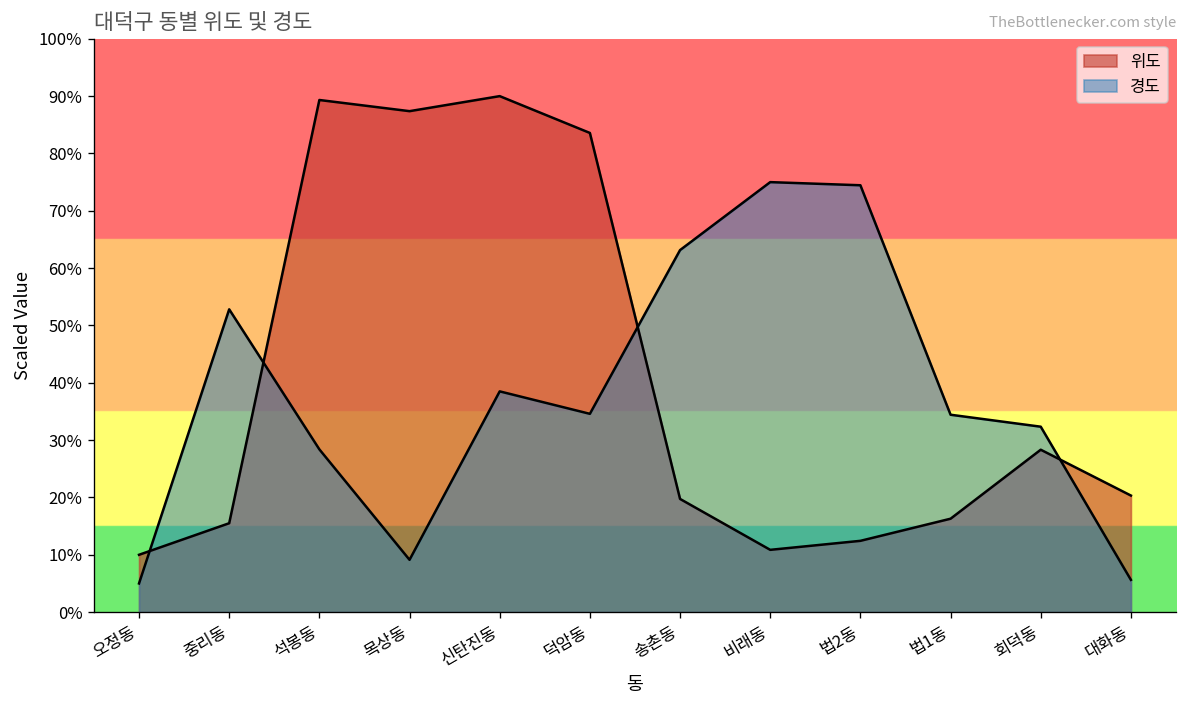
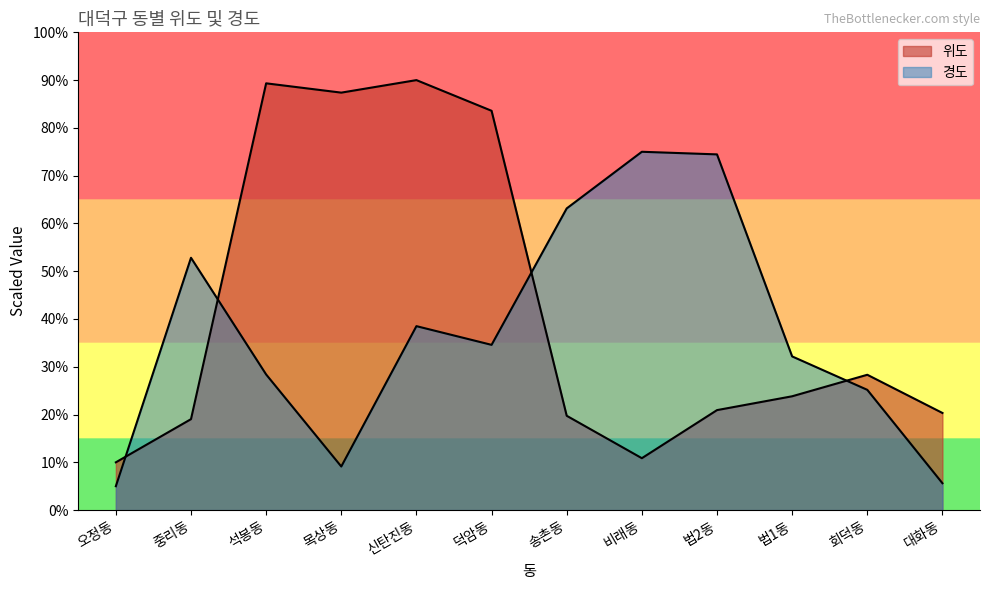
  {
    "위도": {
      "오정동": "10%",
-     "중리동": "16%",
+     "중리동": "19%",
      "석봉동": "89%",
      "목상동": "87%",
      "신탄진동": "90%",
      "덕암동": "84%",
      "송촌동": "20%",
      "비래동": "11%",
-     "법2동": "12%",
-     "법1동": "16%",
+     "법2동": "21%",
+     "법1동": "24%",
      "회덕동": "28%",
      "대화동": "20%"
    },
    "경도": {
      "오정동": "5%",
      "중리동": "53%",
      "석봉동": "28%",
      "목상동": "9%",
      "신탄진동": "39%",
      "덕암동": "35%",
      "송촌동": "63%",
      "비래동": "75%",
      "법2동": "74%",
-     "법1동": "34%",
-     "회덕동": "32%",
+     "법1동": "32%",
+     "회덕동": "25%",
      "대화동": "6%"
    }
  }
